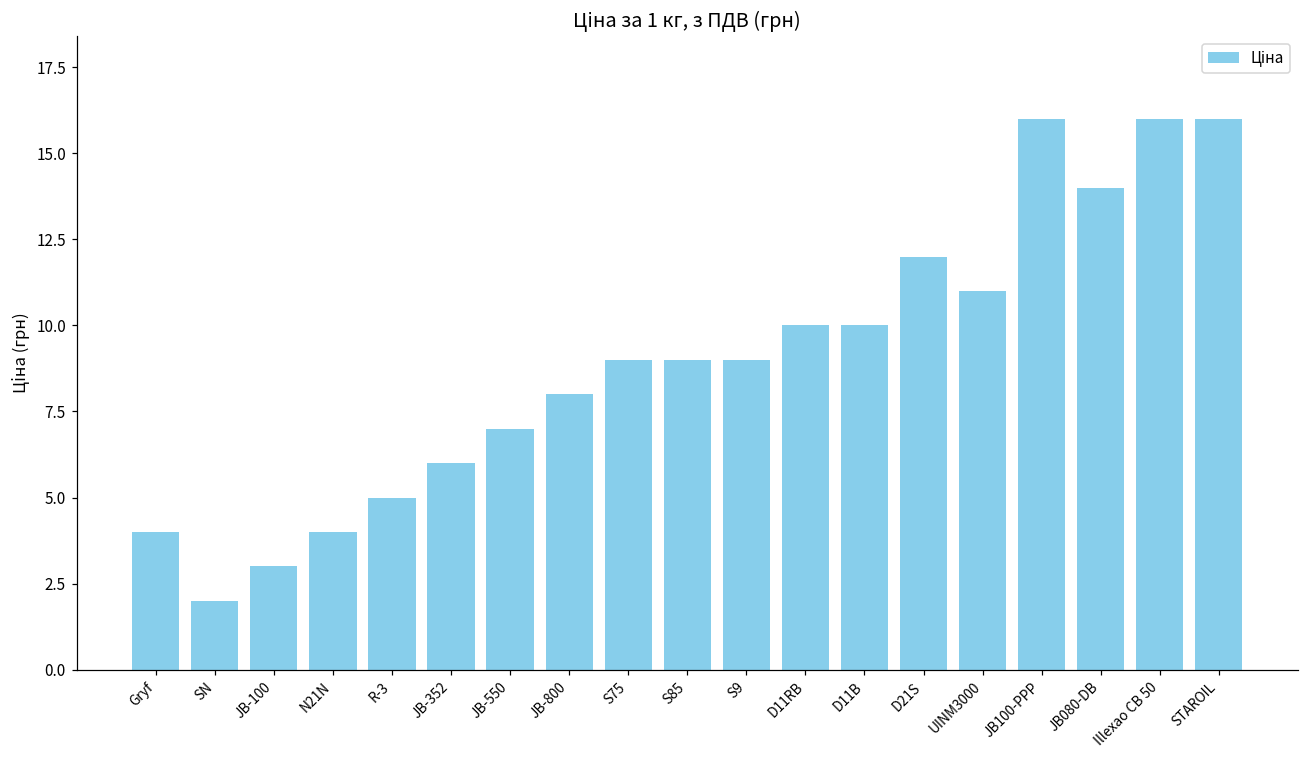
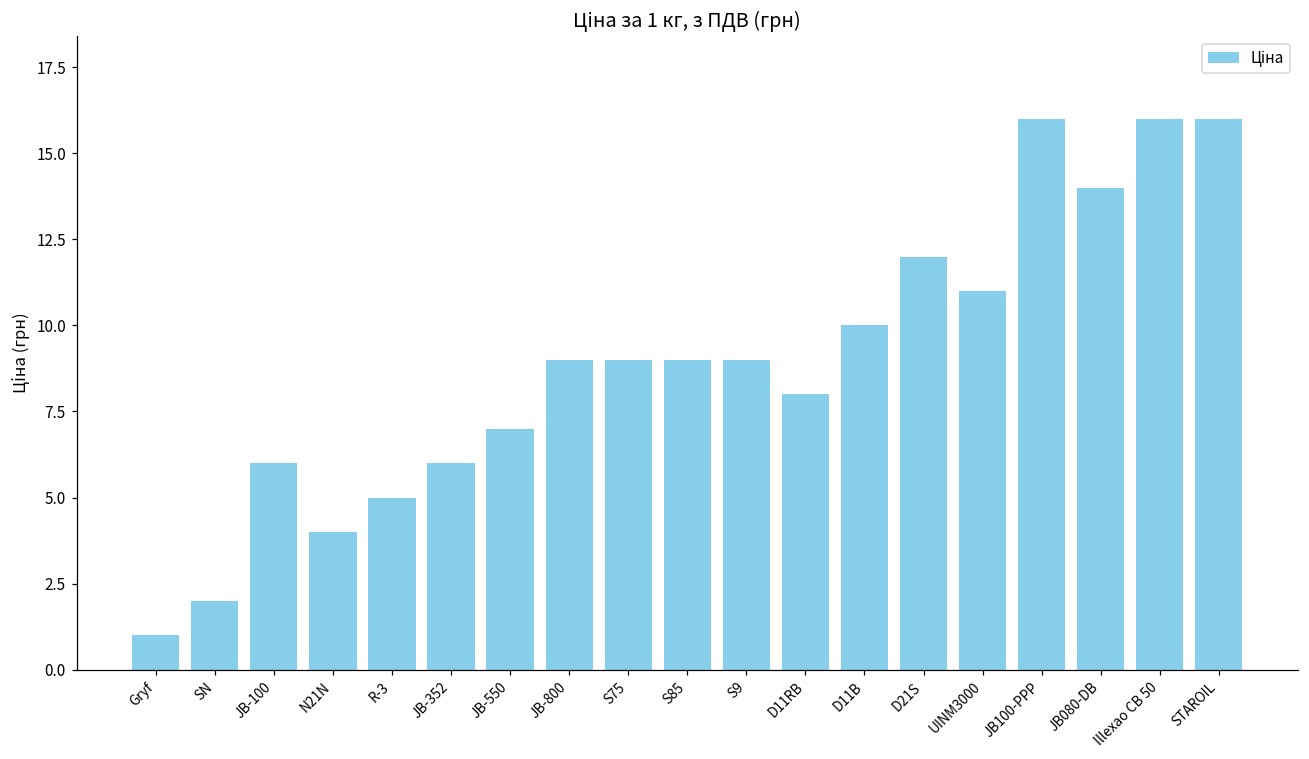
  {
-   "Gryf": 4,
+   "Gryf": 1,
    "SN": 2,
-   "JB-100": 3,
+   "JB-100": 6,
    "N21N": 4,
    "R-3": 5,
    "JB-352": 6,
    "JB-550": 7,
-   "JB-800": 8,
+   "JB-800": 9,
    "S75": 9,
    "S85": 9,
    "S9": 9,
-   "D11RB": 10,
+   "D11RB": 8,
    "D11B": 10,
    "D21S": 12,
    "UINM3000": 11,
    "JB100-PPP": 16,
    "JB080-DB": 14,
    "Illexao CB 50": 16,
    "STAROIL": 16
  }
